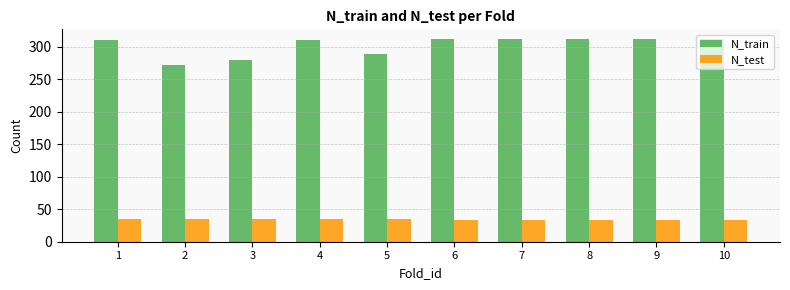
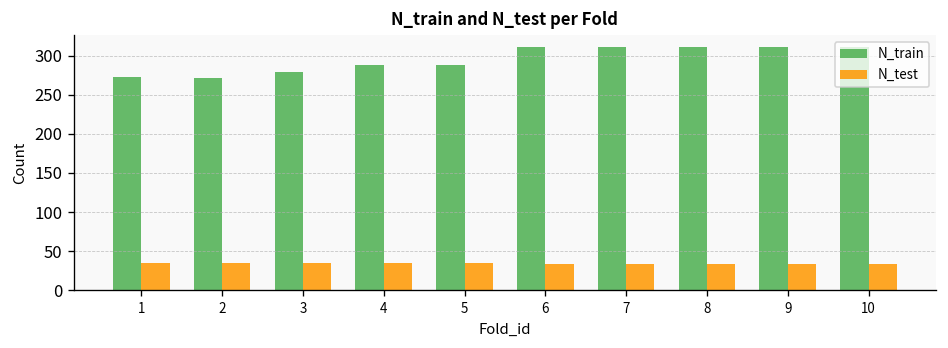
  {
    "N_train": {
-     "1": 310,
+     "1": 270,
      "2": 270,
      "3": 280,
-     "4": 310,
+     "4": 290,
      "5": 290,
      "6": 310,
      "7": 310,
      "8": 310,
      "9": 310
    },
    "N_test": {
      "1": 40,
      "2": 40,
      "3": 40,
      "4": 40,
      "5": 40,
      "6": 30,
      "7": 30,
      "8": 30,
      "9": 30,
      "10": 30
    }
  }
